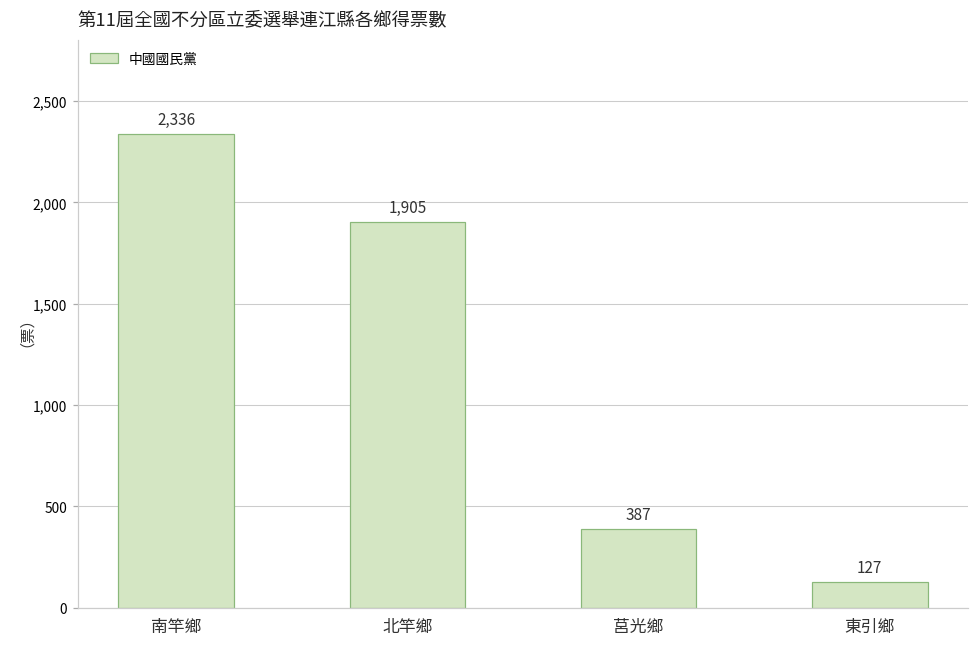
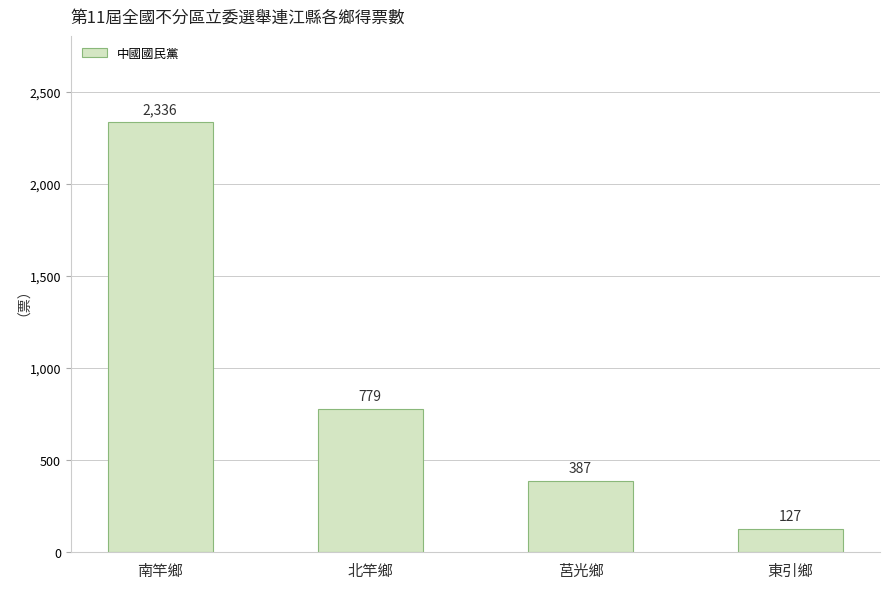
  {
    "南竿鄉": "2,336",
-   "北竿鄉": "1,905",
+   "北竿鄉": "779",
    "莒光鄉": "387",
    "東引鄉": "127"
  }
